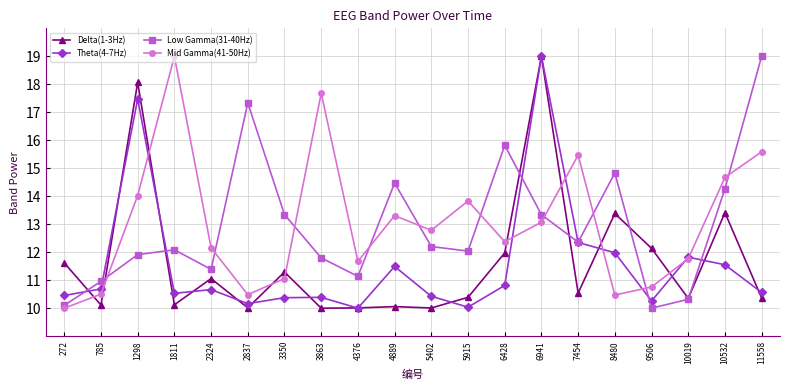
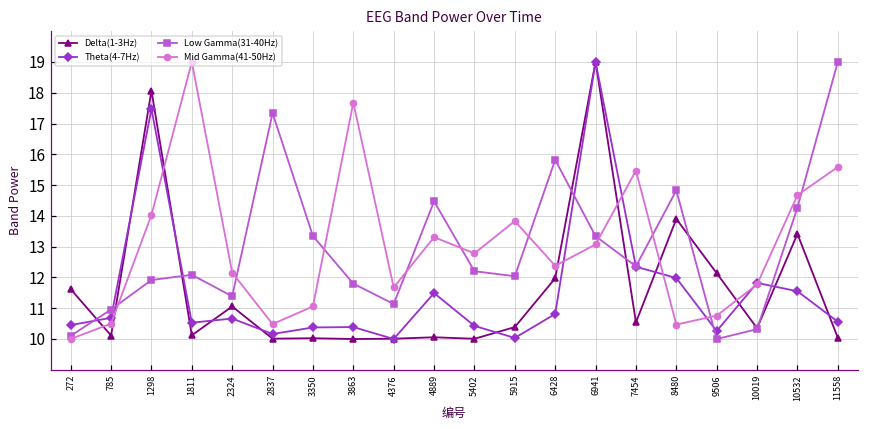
  {
    "Delta(1-3Hz)": {
      "272": 11.6,
      "785": 10.1,
      "1298": 18.1,
      "1811": 10.1,
      "2324": 11.1,
      "2837": 10.0,
-     "3350": 11.3,
+     "3350": 10.0,
      "3863": 10.0,
      "4889": 10.1,
      "5402": 10.0,
      "5915": 10.4,
      "6428": 12.0,
      "7454": 10.5,
-     "8480": 13.4,
+     "8480": 13.9,
      "9506": 12.1,
      "10532": 13.4,
-     "11558": 10.4
+     "11558": 10.0
    }
  }
